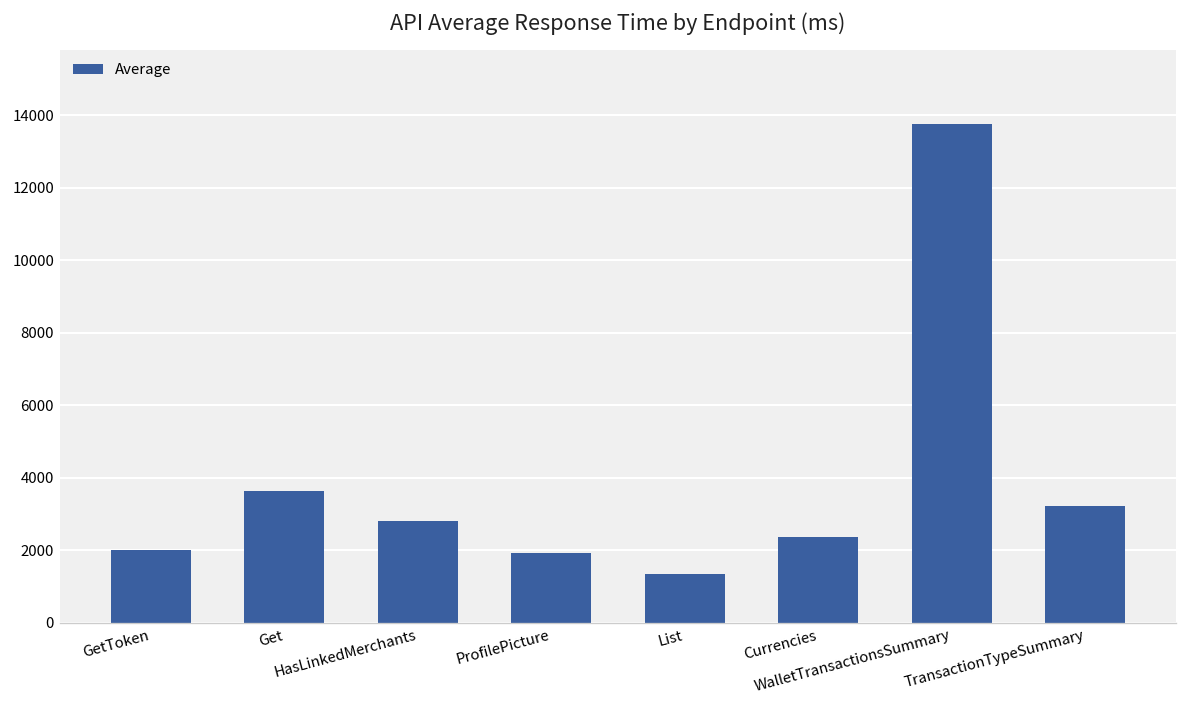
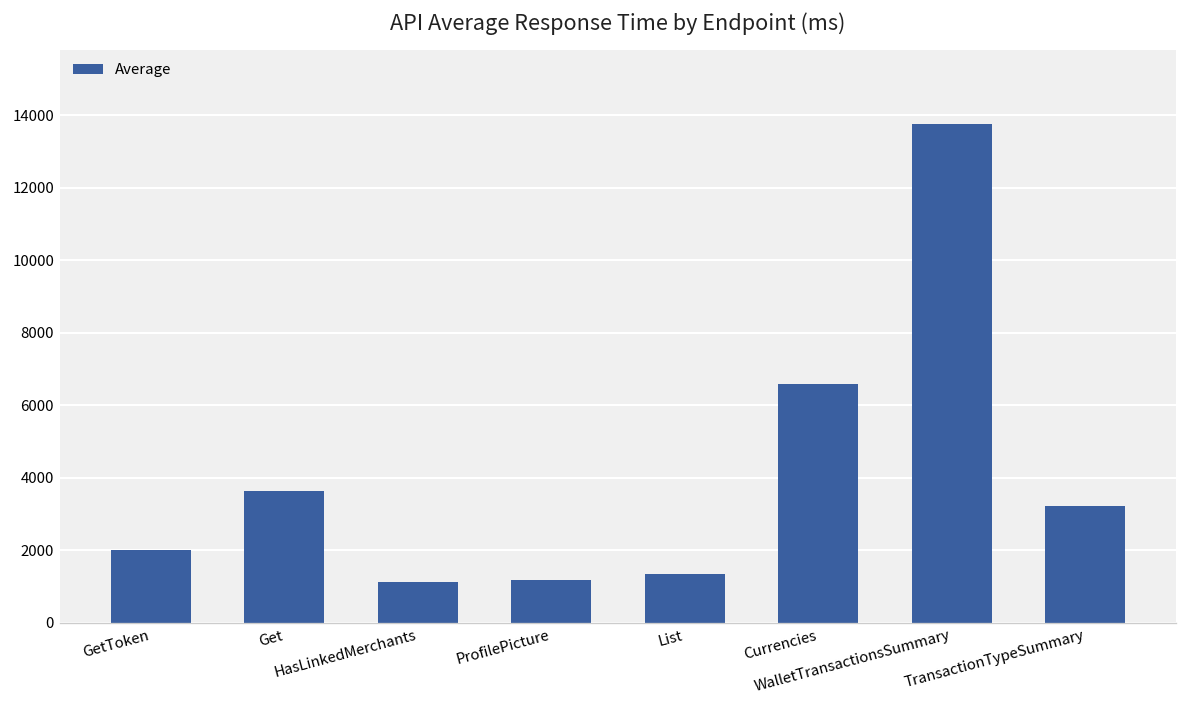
  {
    "GetToken": 2000,
    "Get": 3600,
-   "HasLinkedMerchants": 2800,
-   "ProfilePicture": 1900,
+   "HasLinkedMerchants": 1100,
+   "ProfilePicture": 1200,
    "List": 1300,
-   "Currencies": 2400,
+   "Currencies": 6600,
    "WalletTransactionsSummary": 13700,
    "TransactionTypeSummary": 3200
  }
